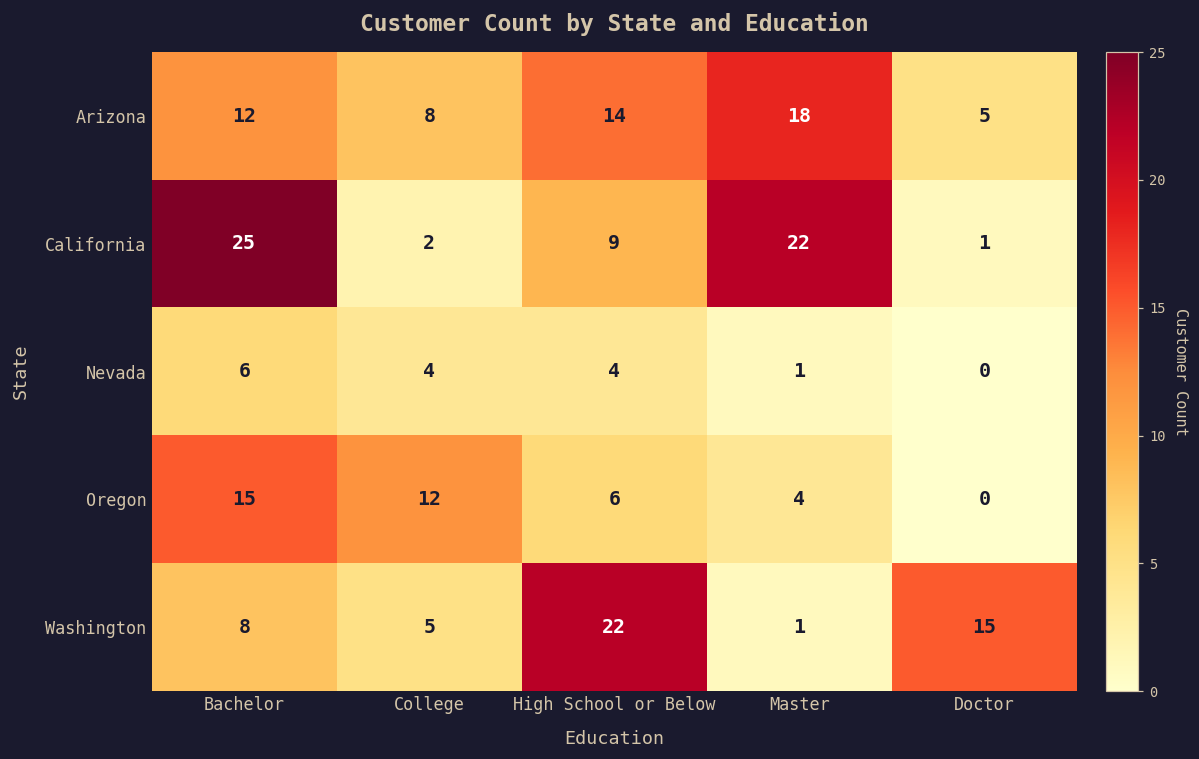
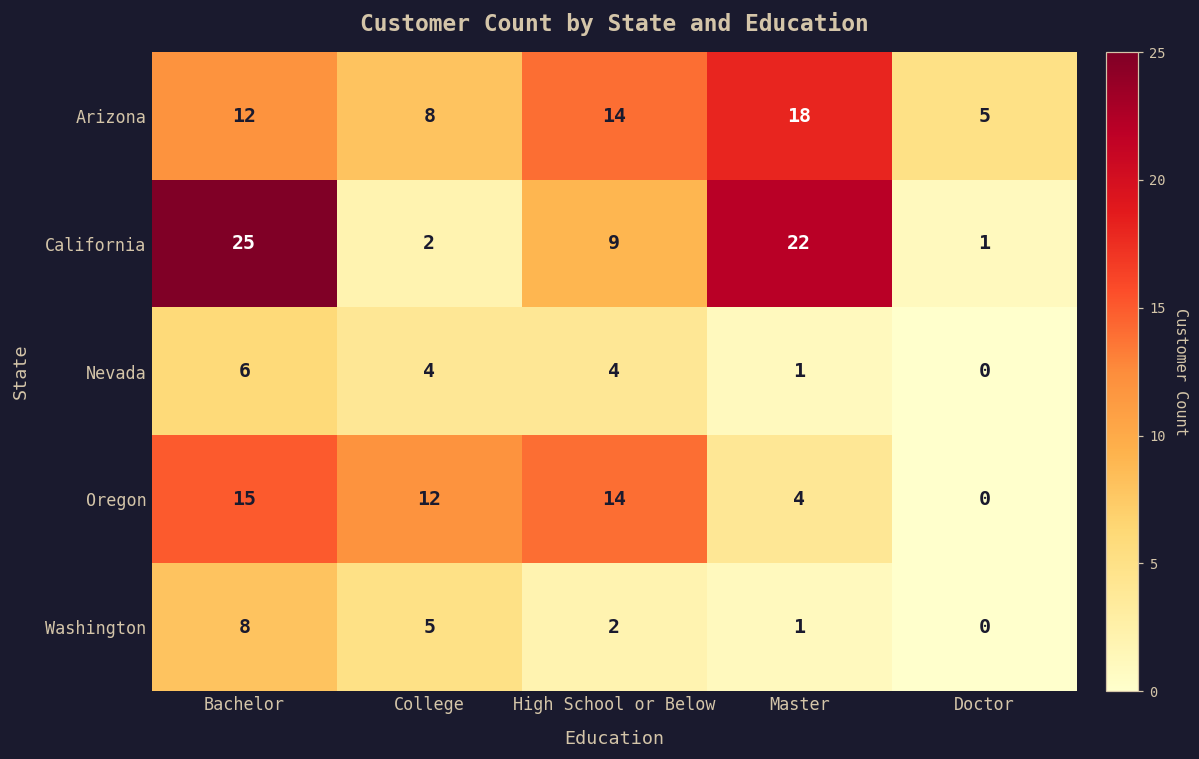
  {
    "Arizona": {
      "Bachelor": 12,
      "College": 8,
      "High School or Below": 14,
      "Master": 18,
      "Doctor": 5
    },
    "California": {
      "Bachelor": 25,
      "College": 2,
      "High School or Below": 9,
      "Master": 22,
      "Doctor": 1
    },
    "Nevada": {
      "Bachelor": 6,
      "College": 4,
      "High School or Below": 4,
      "Master": 1,
      "Doctor": 0
    },
    "Oregon": {
      "Bachelor": 15,
      "College": 12,
-     "High School or Below": 6,
+     "High School or Below": 14,
      "Master": 4,
      "Doctor": 0
    },
    "Washington": {
      "Bachelor": 8,
      "College": 5,
-     "High School or Below": 22,
+     "High School or Below": 2,
      "Master": 1,
-     "Doctor": 15
+     "Doctor": 0
    }
  }
